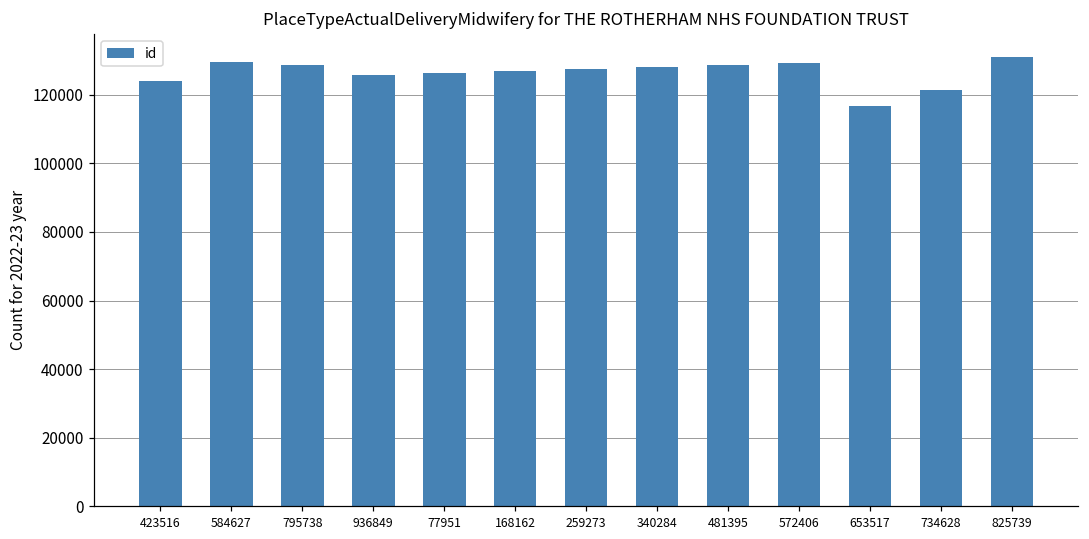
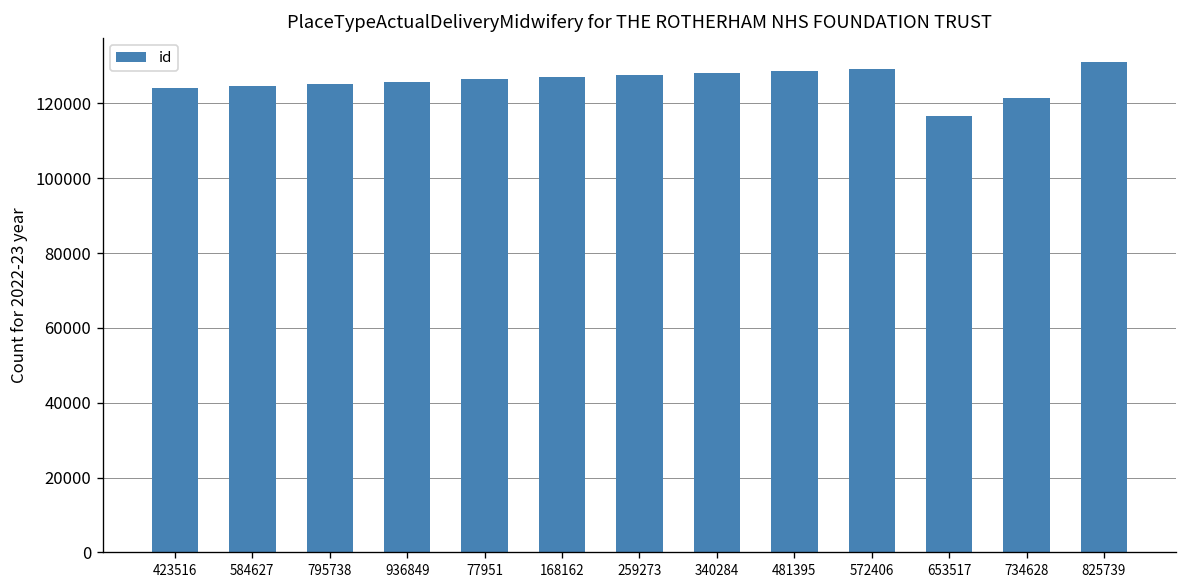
  {
    "423516": 124000,
-   "584627": 130000,
-   "795738": 129000,
+   "584627": 125000,
+   "795738": 125000,
    "936849": 126000,
    "77951": 126000,
    "168162": 127000,
    "259273": 128000,
    "340284": 128000,
    "481395": 129000,
    "572406": 129000,
    "653517": 117000,
    "734628": 121000,
    "825739": 131000
  }
